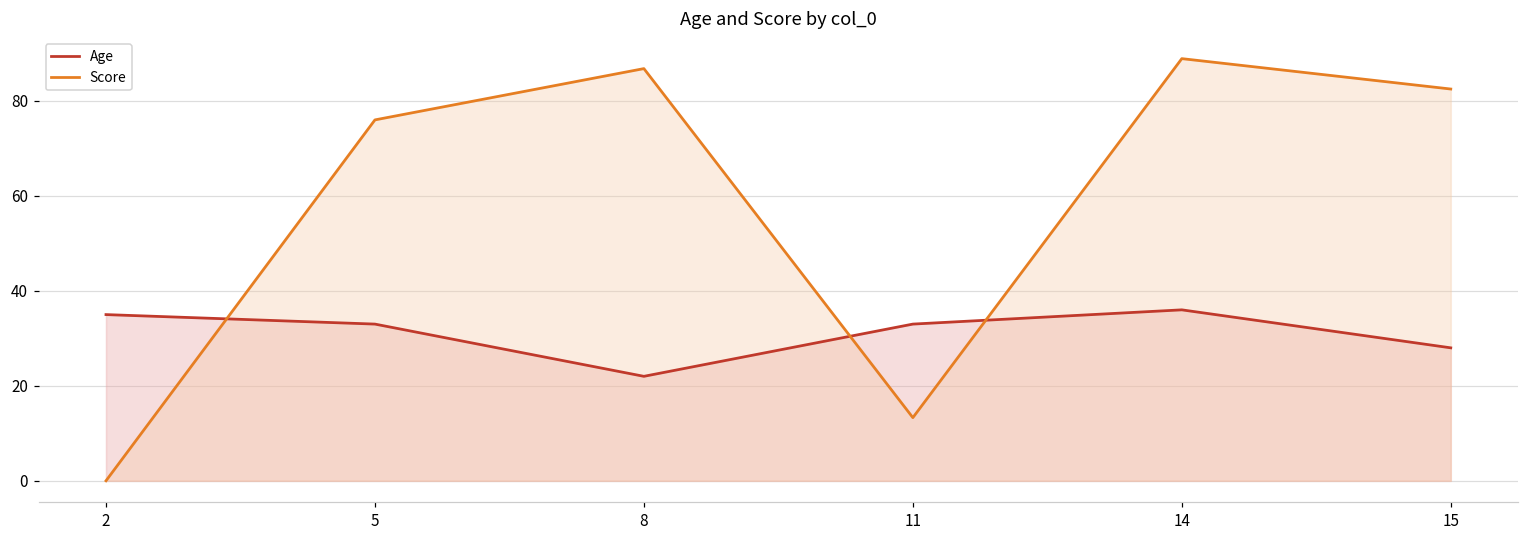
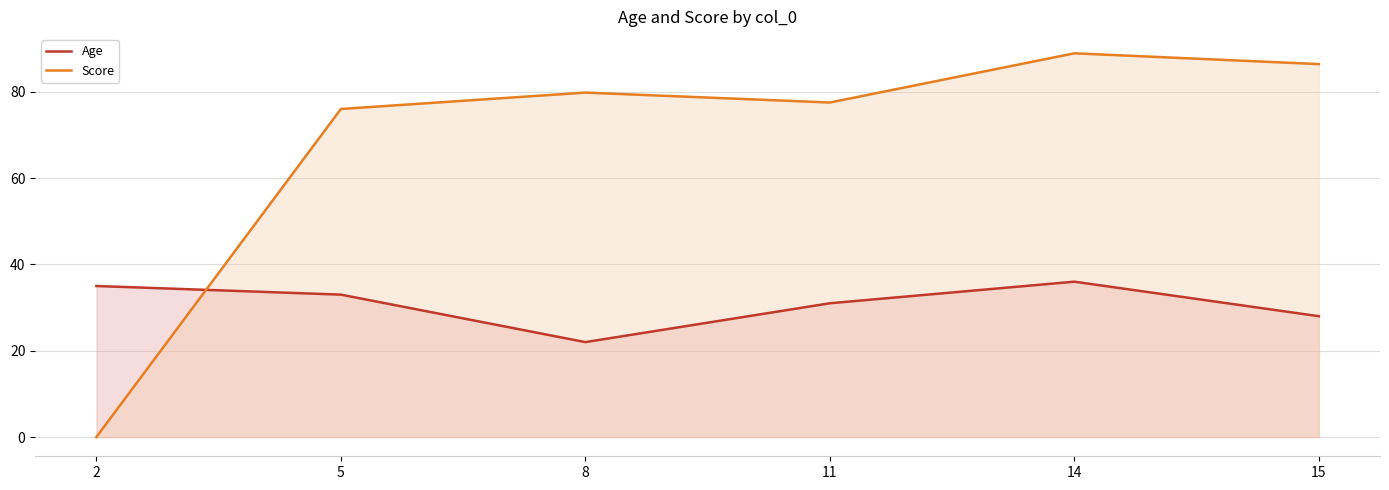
  {
    "Age": {
      "2": 35,
      "5": 33,
      "8": 22,
-     "11": 33,
+     "11": 31,
      "14": 36,
      "15": 28
    },
    "Score": {
      "2": 0,
      "5": 76,
-     "8": 87,
-     "11": 13,
+     "8": 80,
+     "11": 78,
      "14": 89,
-     "15": 83
+     "15": 86
    }
  }
